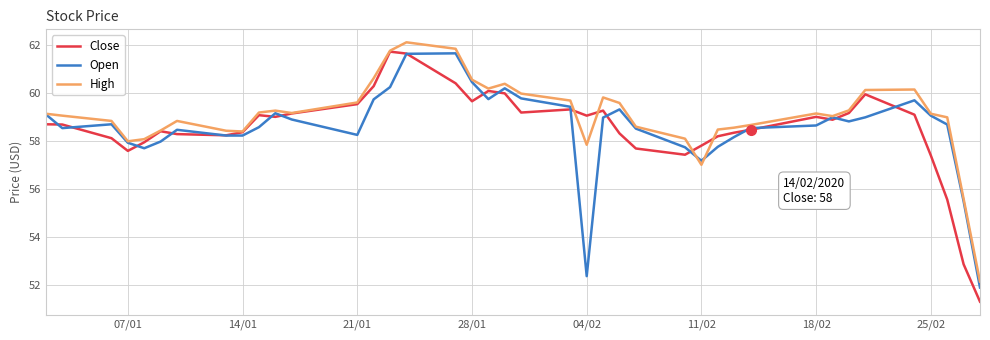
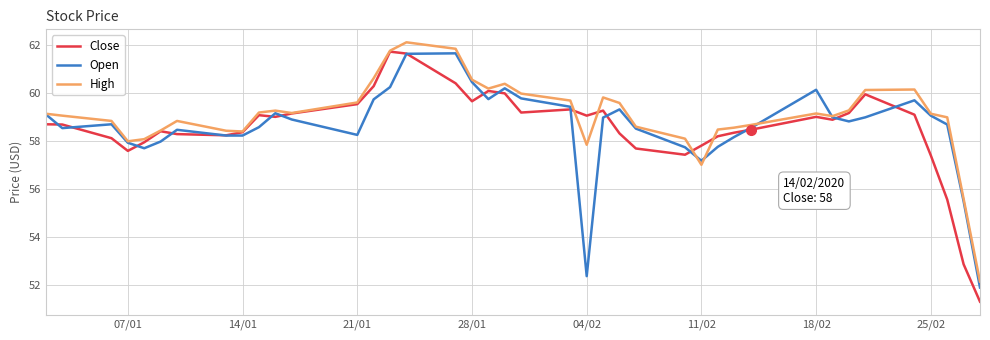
  {
    "Open": {
      "14/01": 58.2,
      "21/01": 58.3,
      "04/02": 52.4,
      "11/02": 57.2,
-     "18/02": 58.7
+     "18/02": 60.1
    },
    "High": {
      "04/02": 57.9,
      "11/02": 57.0,
      "18/02": 59.2
    }
  }
